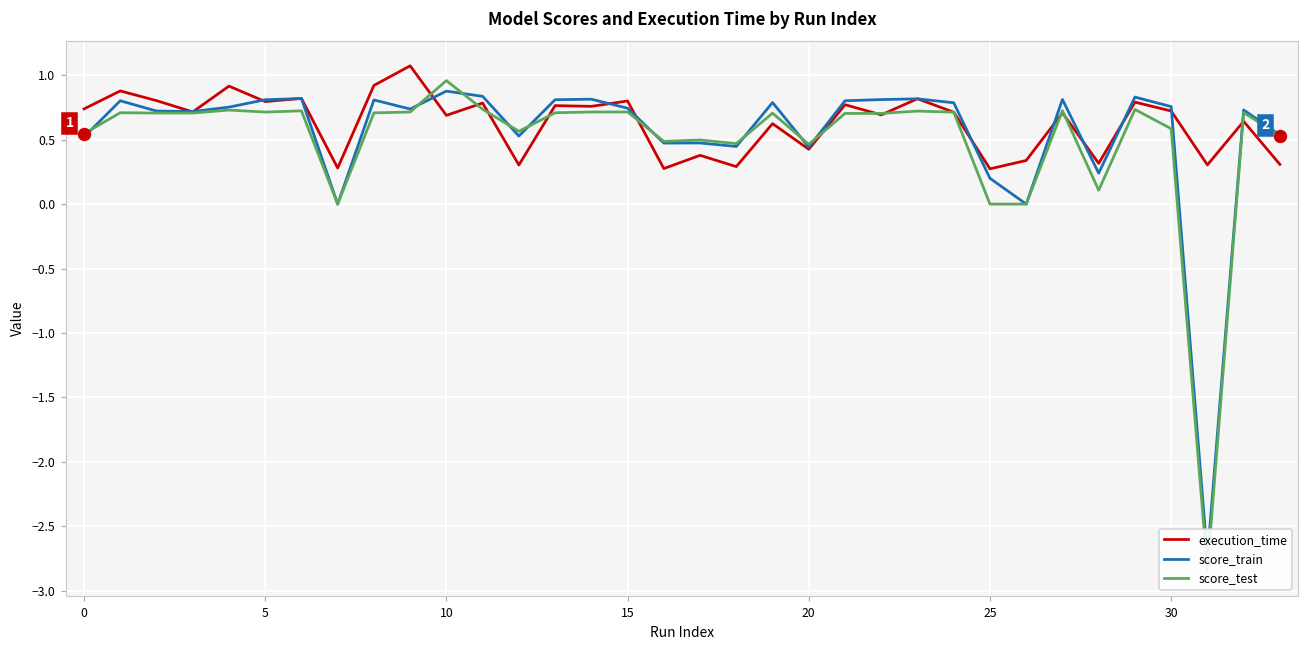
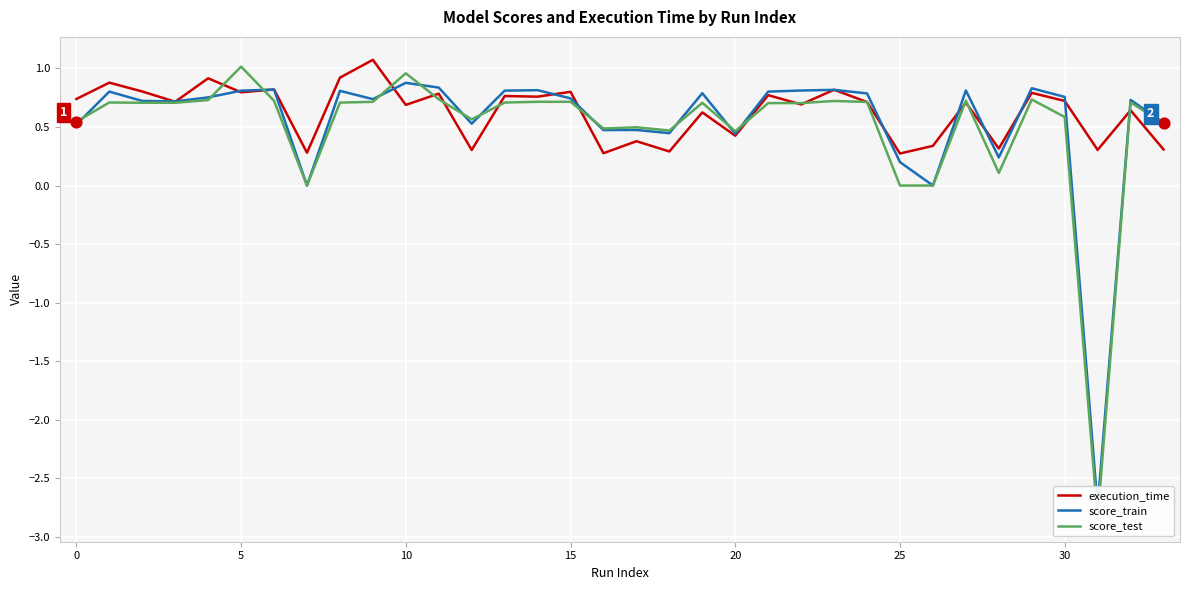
  {
    "score_train": {
      "10": 0.88,
      "15": 0.74,
      "25": 0.20,
      "30": 0.76
    },
    "score_test": {
-     "5": 0.71,
+     "5": 1.02,
      "10": 0.96,
      "15": 0.71,
      "20": 0.46,
      "25": 0.00,
      "30": 0.59
    }
  }
